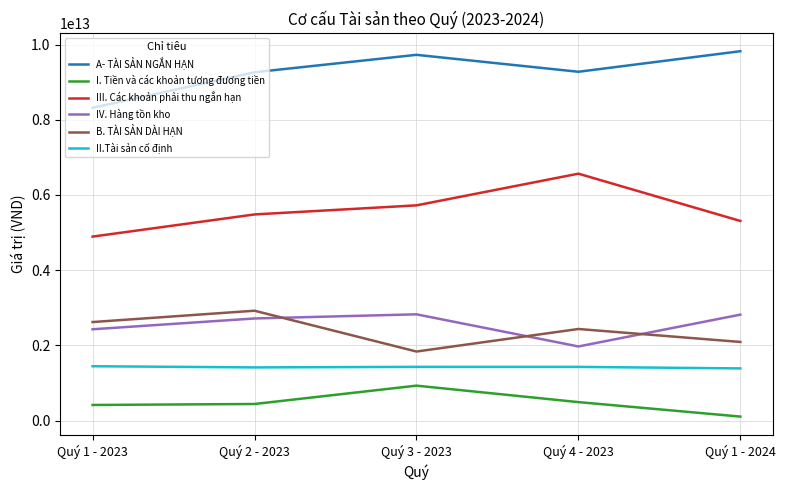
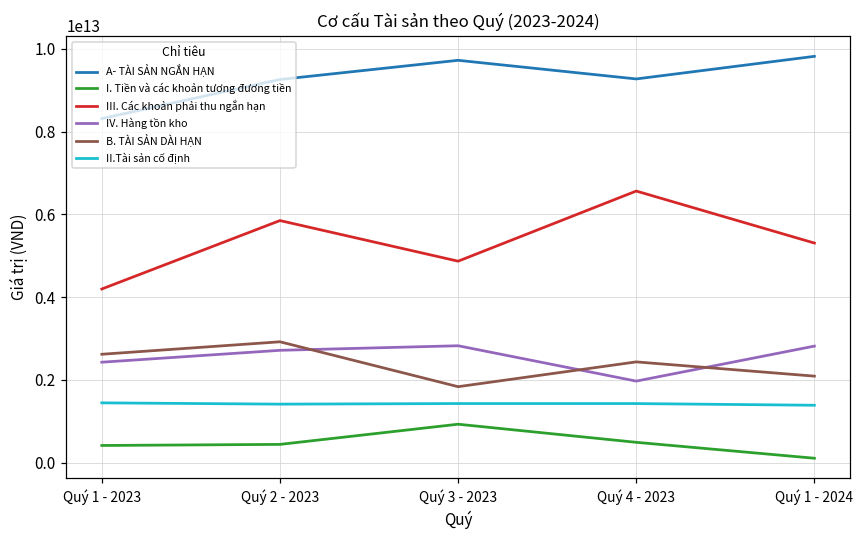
  {
    "A- TÀI SẢN NGẮN HẠN": {
      "Quý 3 - 2023": 9700000000000,
      "Quý 4 - 2023": 9300000000000,
      "Quý 1 - 2024": 9800000000000
    },
    "I. Tiền và các khoản tương đương tiền": {
      "Quý 1 - 2023": 400000000000,
      "Quý 2 - 2023": 400000000000,
      "Quý 3 - 2023": 900000000000,
      "Quý 4 - 2023": 500000000000,
      "Quý 1 - 2024": 100000000000
    },
    "III. Các khoản phải thu ngắn hạn": {
-     "Quý 1 - 2023": 4900000000000,
-     "Quý 2 - 2023": 5500000000000,
-     "Quý 3 - 2023": 5700000000000,
+     "Quý 1 - 2023": 4200000000000,
+     "Quý 2 - 2023": 5900000000000,
+     "Quý 3 - 2023": 4900000000000,
      "Quý 4 - 2023": 6600000000000,
      "Quý 1 - 2024": 5300000000000
    },
    "IV. Hàng tồn kho": {
      "Quý 1 - 2023": 2400000000000,
      "Quý 2 - 2023": 2700000000000,
      "Quý 3 - 2023": 2800000000000,
      "Quý 4 - 2023": 2000000000000,
      "Quý 1 - 2024": 2800000000000
    },
    "B. TÀI SẢN DÀI HẠN": {
      "Quý 1 - 2023": 2600000000000,
      "Quý 2 - 2023": 2900000000000,
      "Quý 3 - 2023": 1800000000000,
      "Quý 4 - 2023": 2400000000000,
      "Quý 1 - 2024": 2100000000000
    },
    "II.Tài sản cố định": {
      "Quý 1 - 2023": 1400000000000,
      "Quý 2 - 2023": 1400000000000,
      "Quý 3 - 2023": 1400000000000,
      "Quý 4 - 2023": 1400000000000,
      "Quý 1 - 2024": 1400000000000
    }
  }
